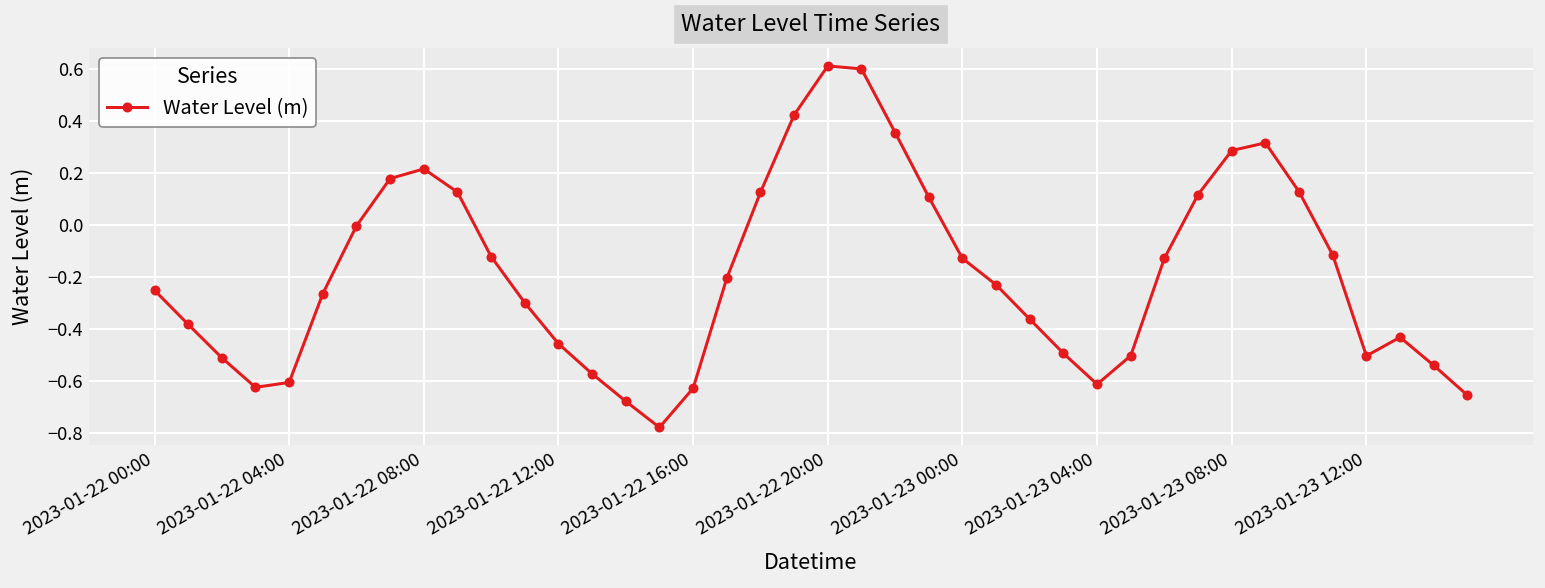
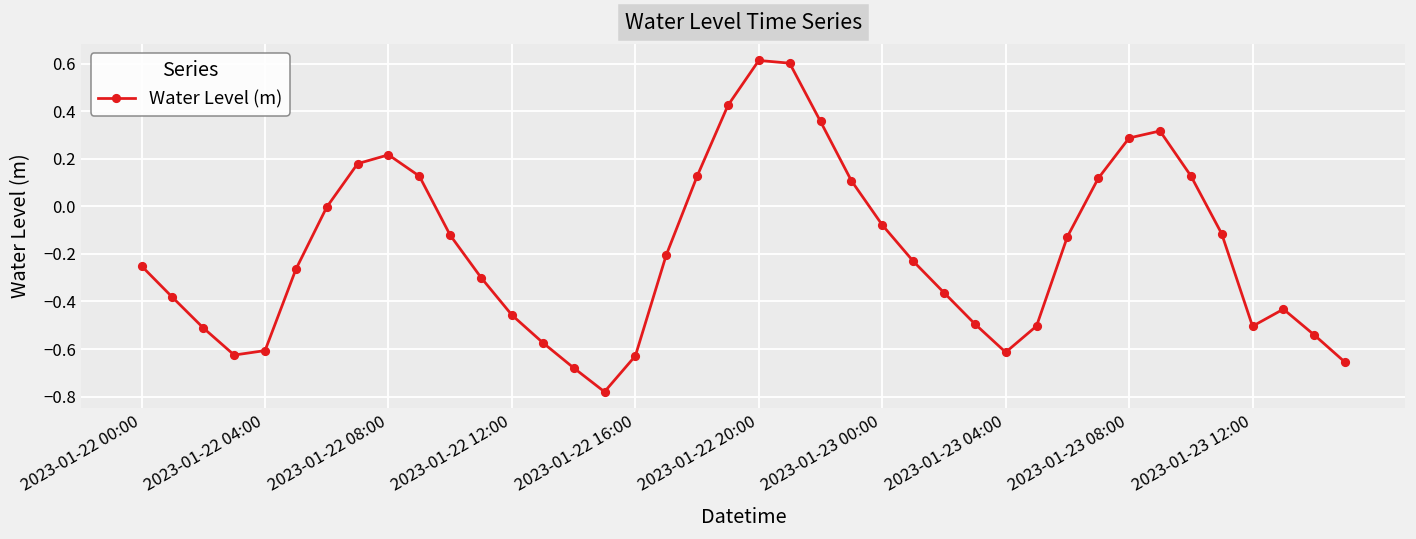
  {
    "2023-01-22 00:00": -0.25,
    "2023-01-22 04:00": -0.61,
    "2023-01-22 08:00": 0.22,
    "2023-01-22 12:00": -0.46,
    "2023-01-22 16:00": -0.63,
    "2023-01-22 20:00": 0.61,
-   "2023-01-23 00:00": -0.13,
+   "2023-01-23 00:00": -0.08,
    "2023-01-23 04:00": -0.61,
    "2023-01-23 08:00": 0.29,
    "2023-01-23 12:00": -0.50
  }
